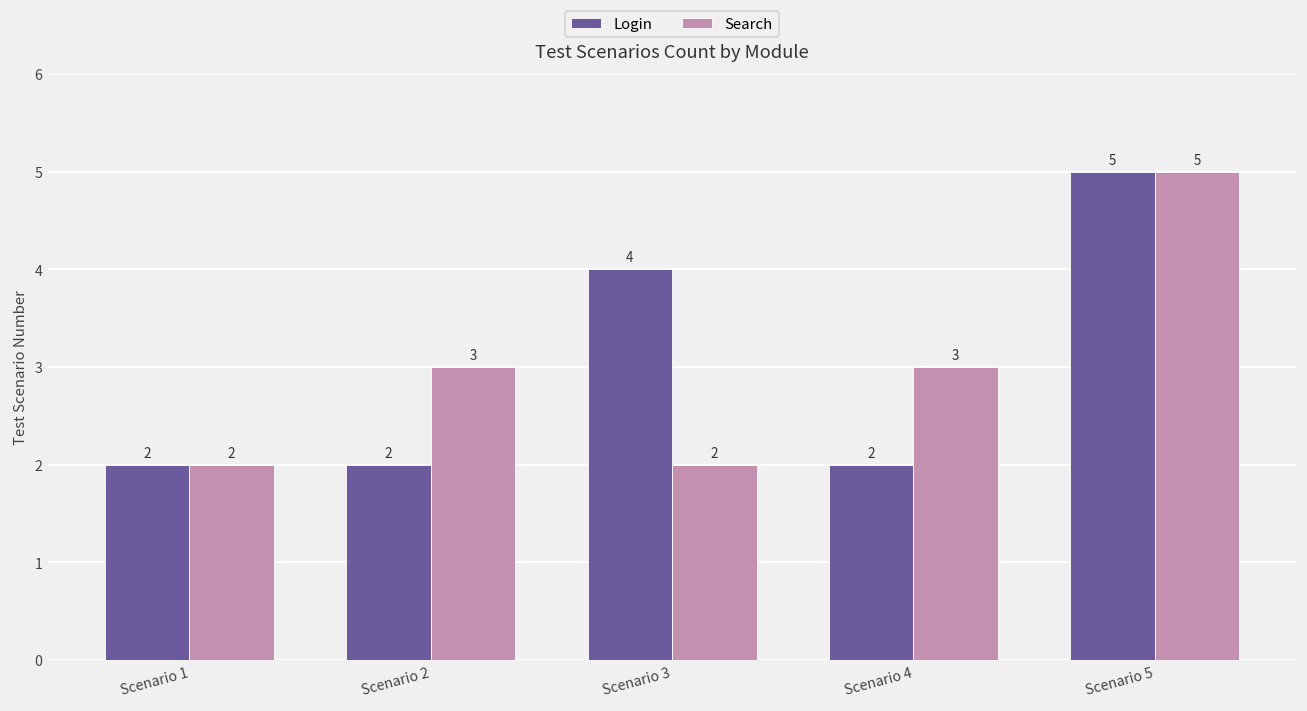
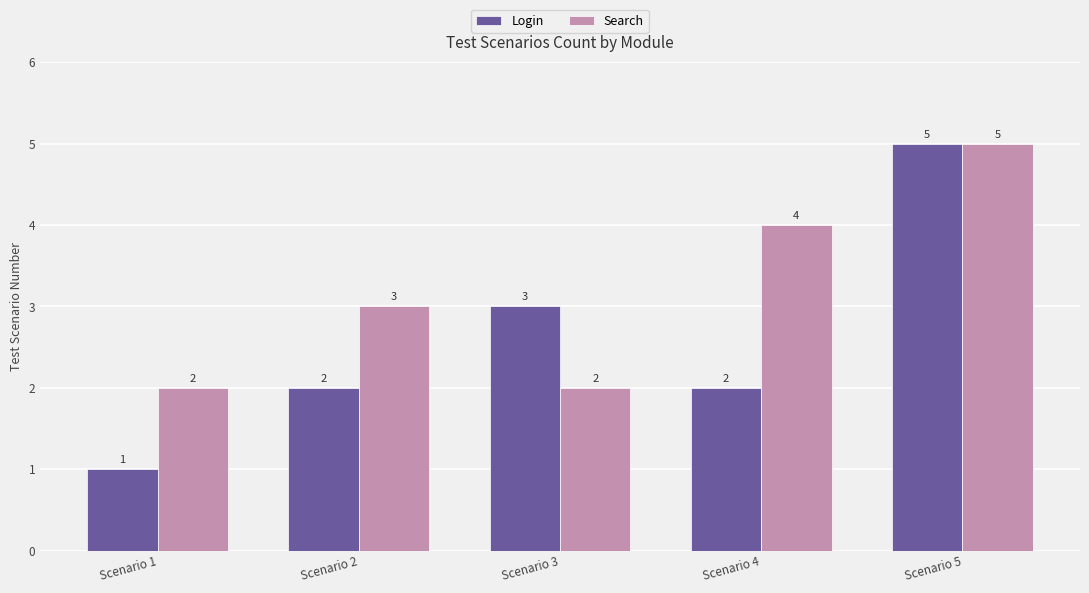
  {
    "Login": {
-     "Scenario 1": 2,
+     "Scenario 1": 1,
      "Scenario 2": 2,
-     "Scenario 3": 4,
+     "Scenario 3": 3,
      "Scenario 4": 2,
      "Scenario 5": 5
    },
    "Search": {
      "Scenario 1": 2,
      "Scenario 2": 3,
      "Scenario 3": 2,
-     "Scenario 4": 3,
+     "Scenario 4": 4,
      "Scenario 5": 5
    }
  }
